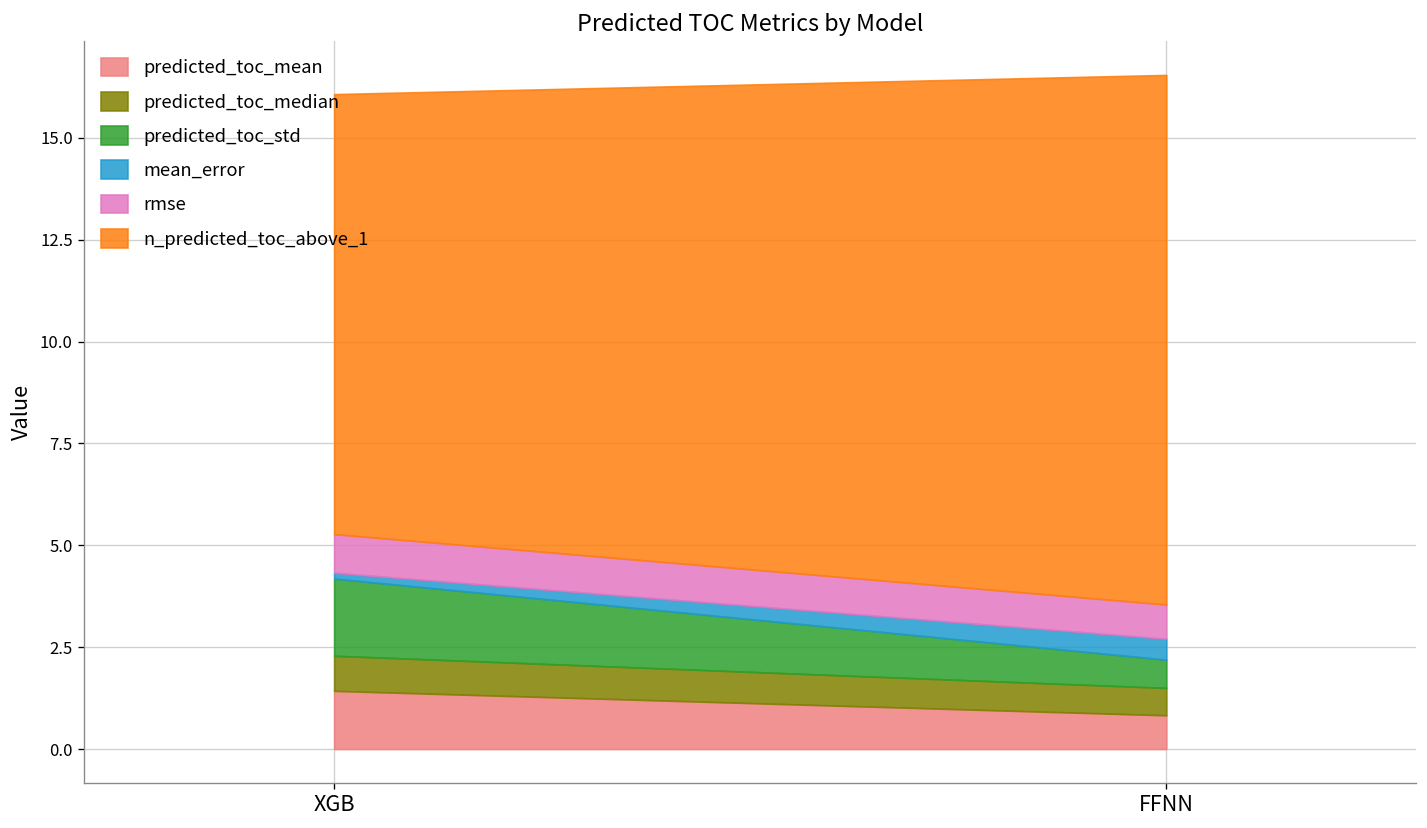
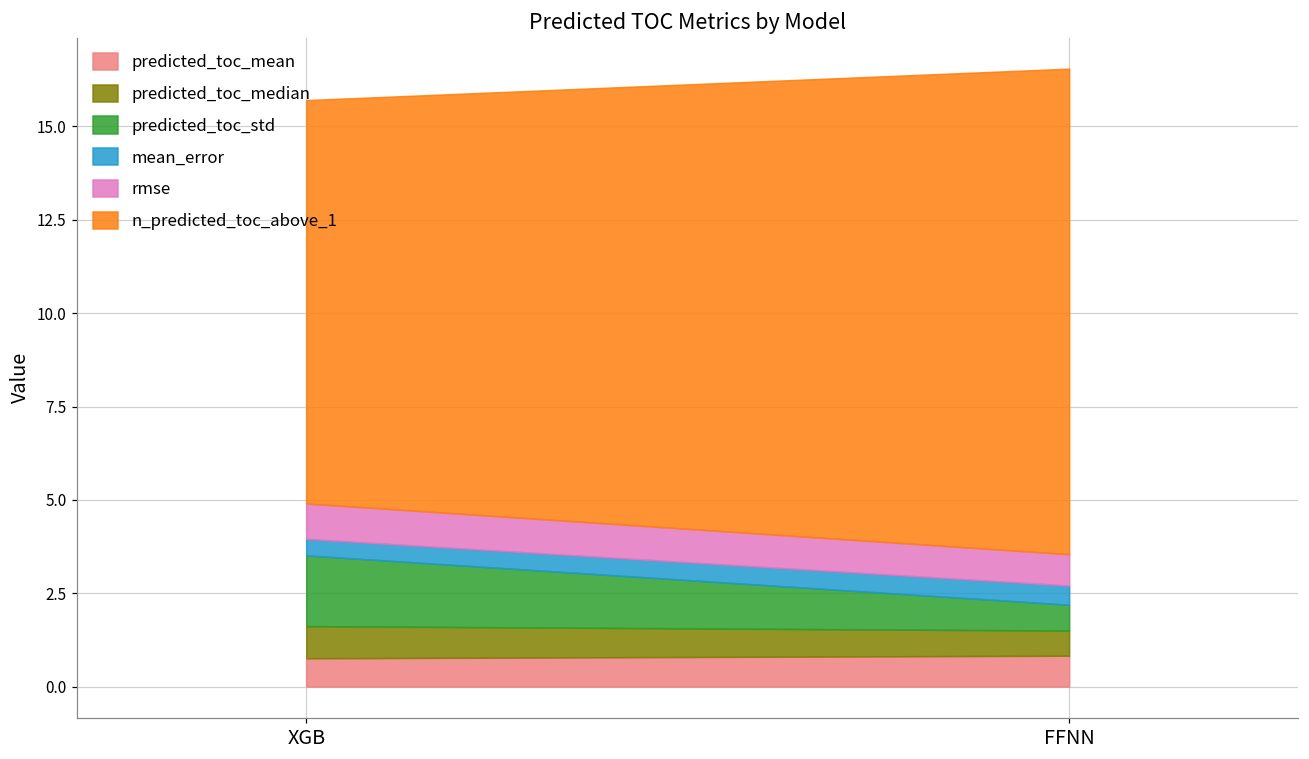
  {
    "predicted_toc_mean": {
-     "XGB": 1.4,
+     "XGB": 0.8,
      "FFNN": 0.8
    },
    "predicted_toc_median": {
      "XGB": 0.9,
      "FFNN": 0.7
    },
    "predicted_toc_std": {
      "XGB": 1.9,
      "FFNN": 0.7
    },
    "mean_error": {
-     "XGB": 0.1,
+     "XGB": 0.4,
      "FFNN": 0.5
    },
    "rmse": {
      "XGB": 0.9,
      "FFNN": 0.8
    },
    "n_predicted_toc_above_1": {
      "XGB": 10.8,
      "FFNN": 13.0
    }
  }
